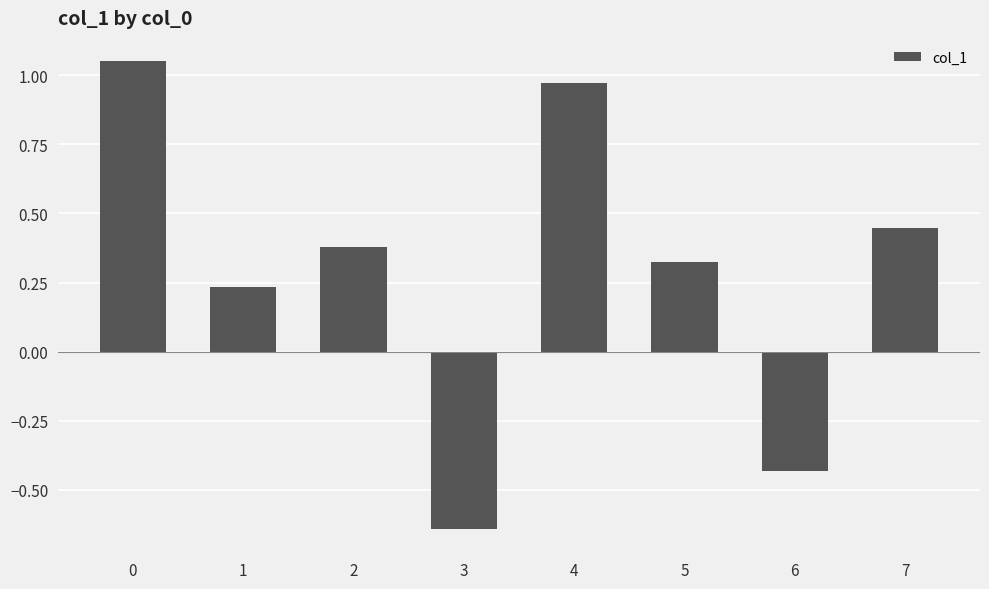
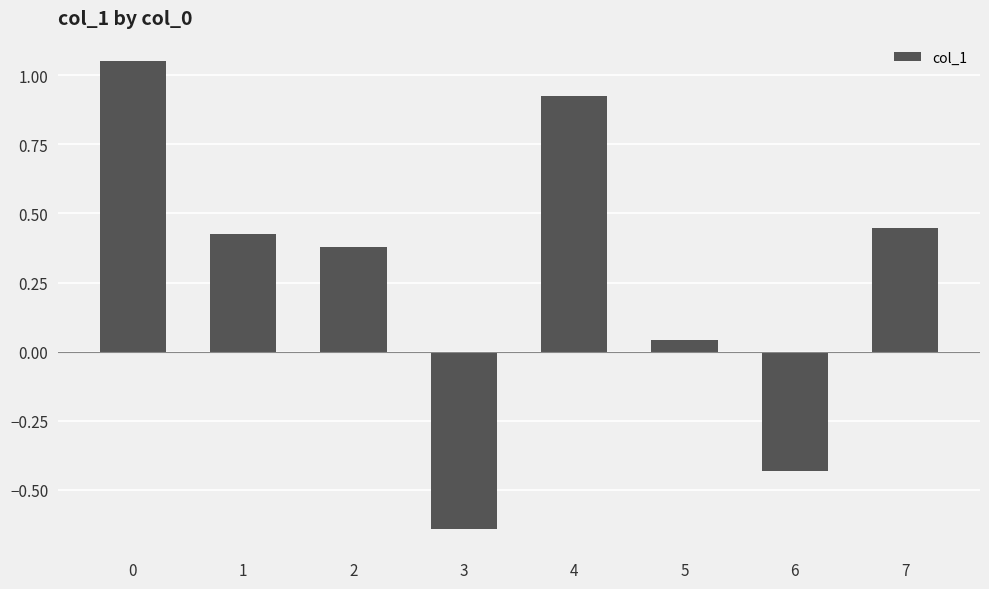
  {
    "0": 1.05,
-   "1": 0.23,
+   "1": 0.42,
    "2": 0.38,
    "3": -0.64,
-   "4": 0.97,
-   "5": 0.32,
+   "4": 0.92,
+   "5": 0.04,
    "6": -0.43,
    "7": 0.45
  }
